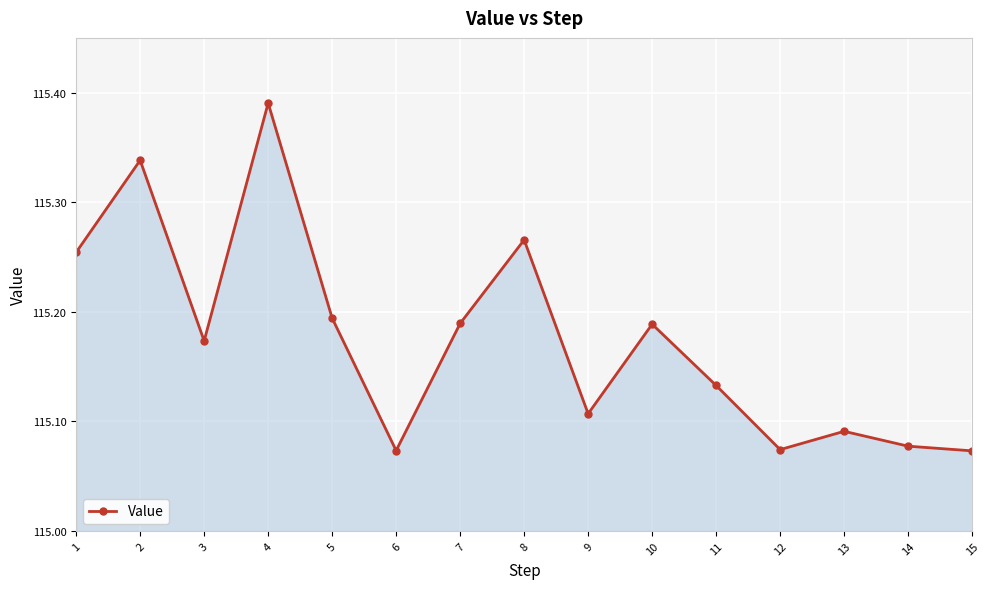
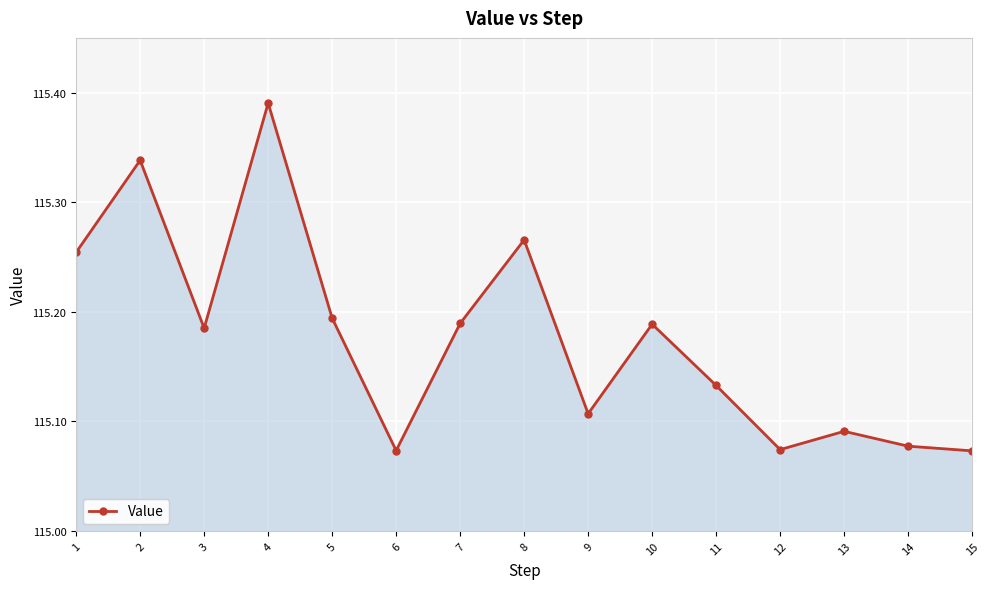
  {
    "1": 115.254,
    "2": 115.338,
-   "3": 115.173,
+   "3": 115.185,
    "4": 115.391,
    "5": 115.194,
    "6": 115.073,
    "7": 115.189,
    "8": 115.266,
    "9": 115.107,
    "10": 115.189,
    "11": 115.133,
    "12": 115.074,
    "13": 115.091,
    "14": 115.077,
    "15": 115.073
  }
